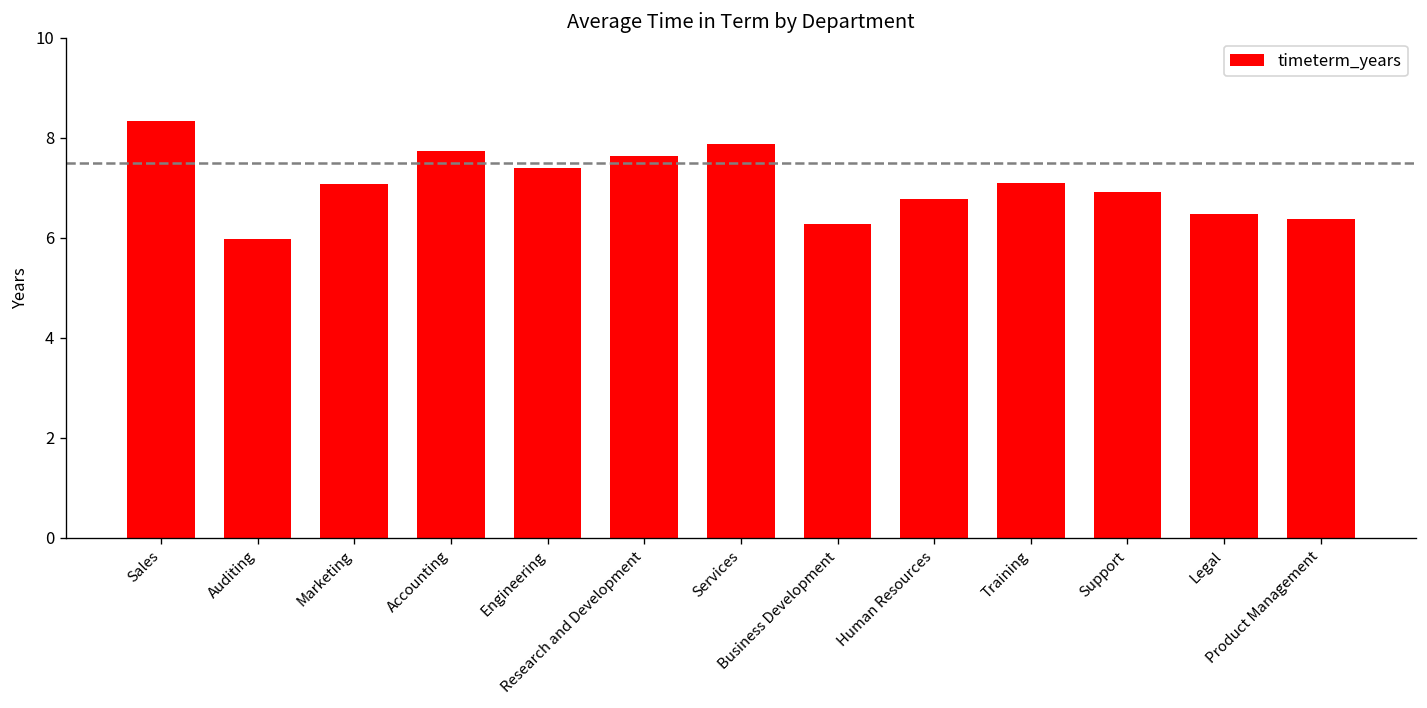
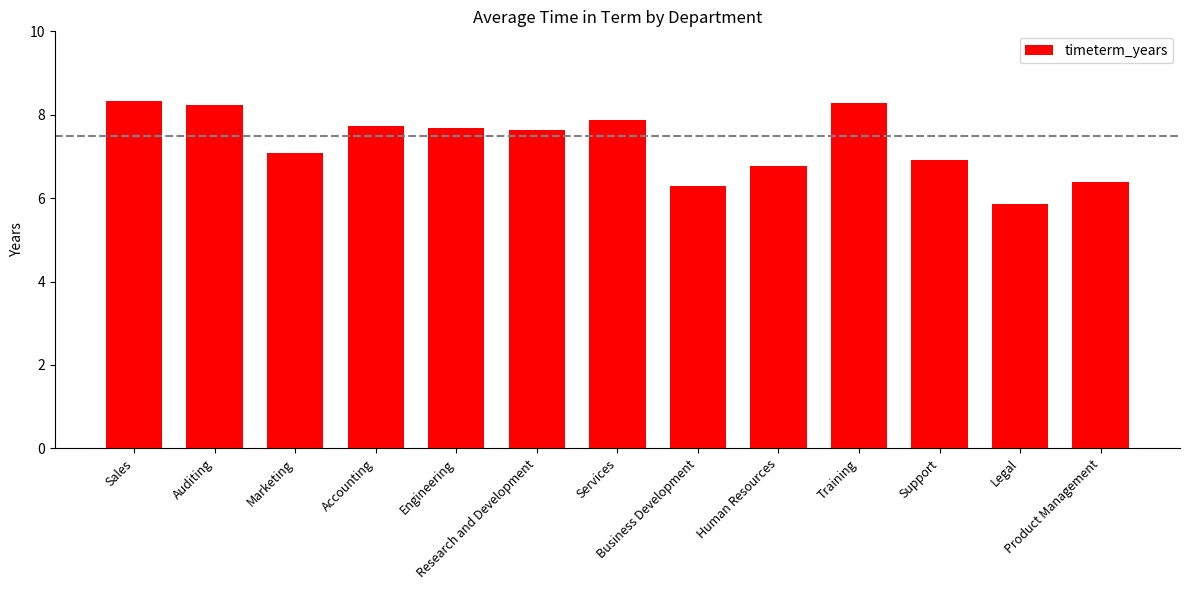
  {
    "Sales": 8.3,
-   "Auditing": 6.0,
+   "Auditing": 8.2,
    "Marketing": 7.1,
    "Accounting": 7.7,
-   "Engineering": 7.4,
+   "Engineering": 7.7,
    "Research and Development": 7.6,
    "Services": 7.9,
    "Business Development": 6.3,
    "Human Resources": 6.8,
-   "Training": 7.1,
+   "Training": 8.3,
    "Support": 6.9,
-   "Legal": 6.5,
+   "Legal": 5.9,
    "Product Management": 6.4
  }
